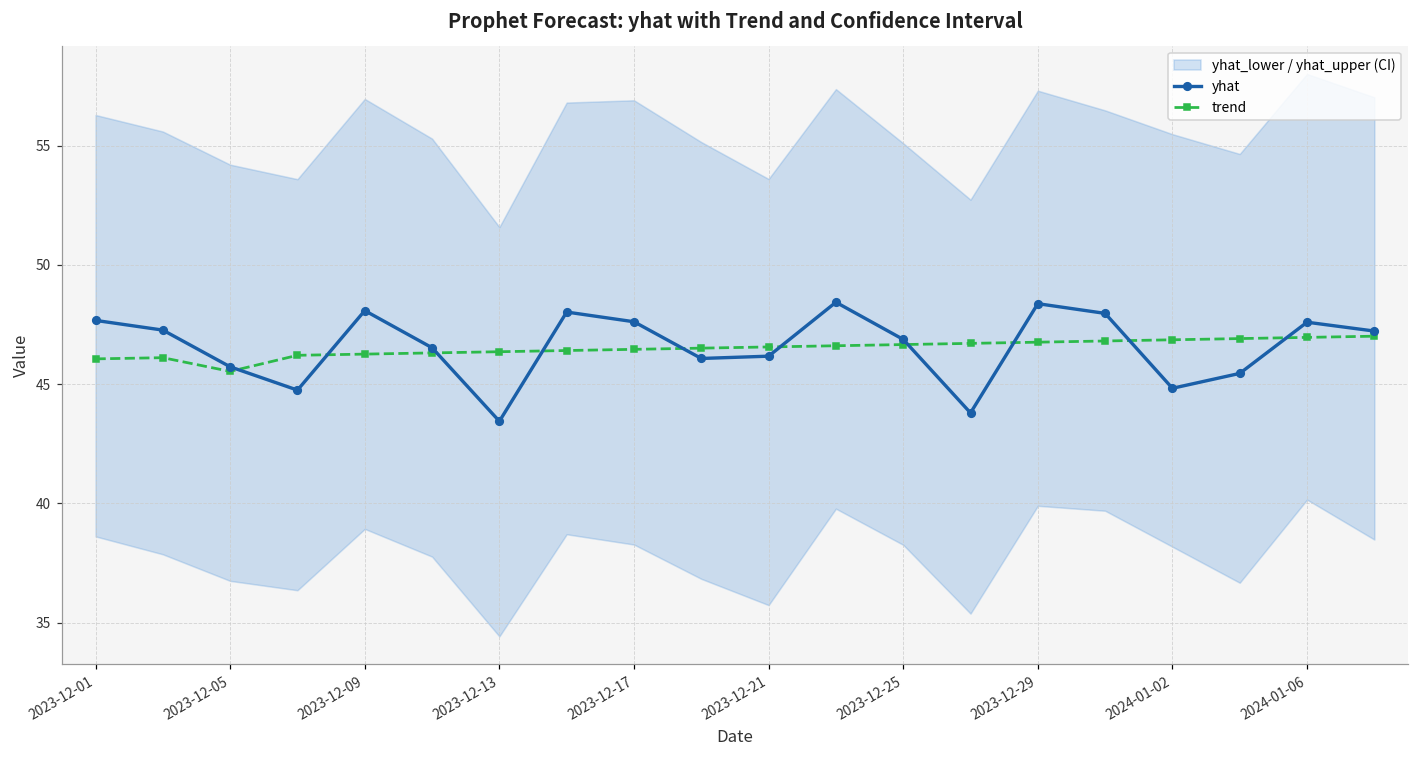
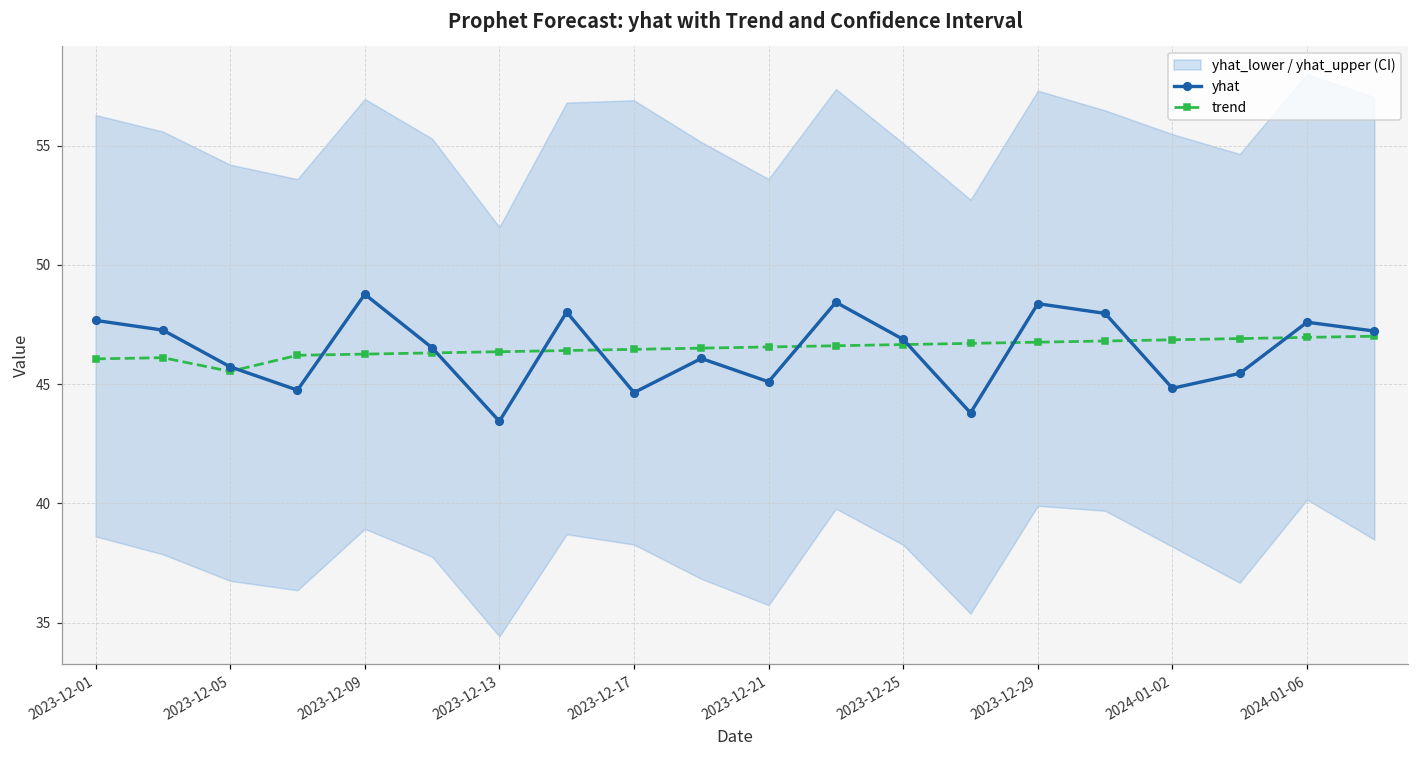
  {
    "yhat": {
      "2023-12-01": 47.7,
      "2023-12-05": 45.7,
-     "2023-12-09": 48.1,
+     "2023-12-09": 48.8,
      "2023-12-13": 43.4,
-     "2023-12-17": 47.6,
-     "2023-12-21": 46.2,
+     "2023-12-17": 44.6,
+     "2023-12-21": 45.1,
      "2023-12-25": 46.9,
      "2023-12-29": 48.4,
      "2024-01-02": 44.8,
      "2024-01-06": 47.6
    },
    "trend": {
      "2023-12-01": 46.1,
      "2023-12-05": 45.5,
      "2023-12-09": 46.3,
      "2023-12-13": 46.4,
      "2023-12-17": 46.5,
      "2023-12-21": 46.6,
      "2023-12-25": 46.7,
      "2023-12-29": 46.8,
      "2024-01-02": 46.9,
      "2024-01-06": 47.0
    }
  }
